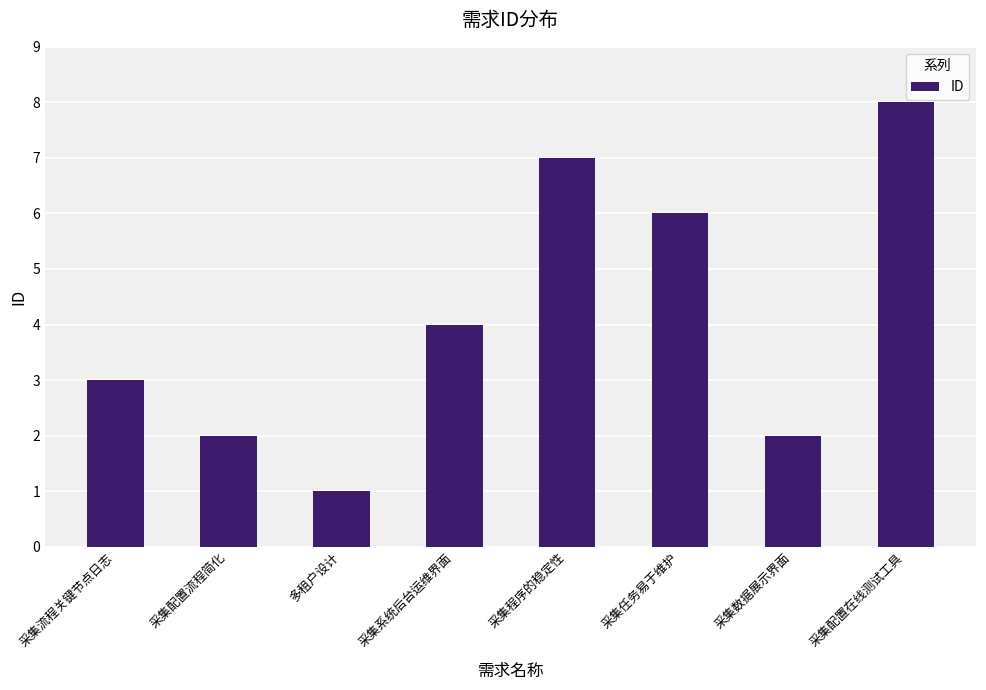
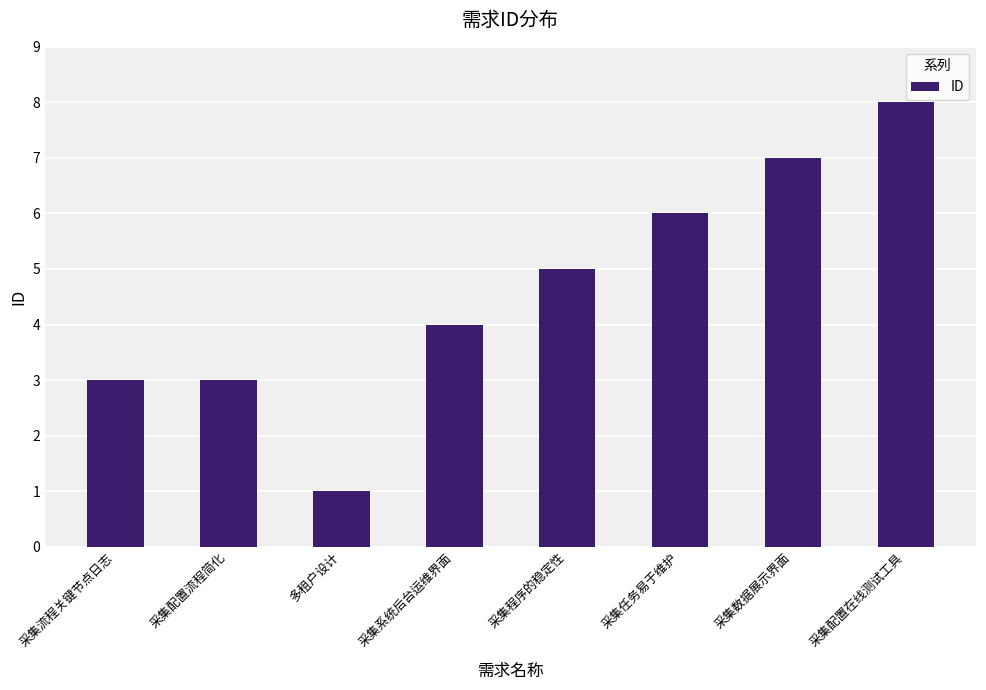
  {
    "采集流程关键节点日志": 3,
-   "采集配置流程简化": 2,
+   "采集配置流程简化": 3,
    "多租户设计": 1,
    "采集系统后台运维界面": 4,
-   "采集程序的稳定性": 7,
+   "采集程序的稳定性": 5,
    "采集任务易于维护": 6,
-   "采集数据展示界面": 2,
+   "采集数据展示界面": 7,
    "采集配置在线测试工具": 8
  }
